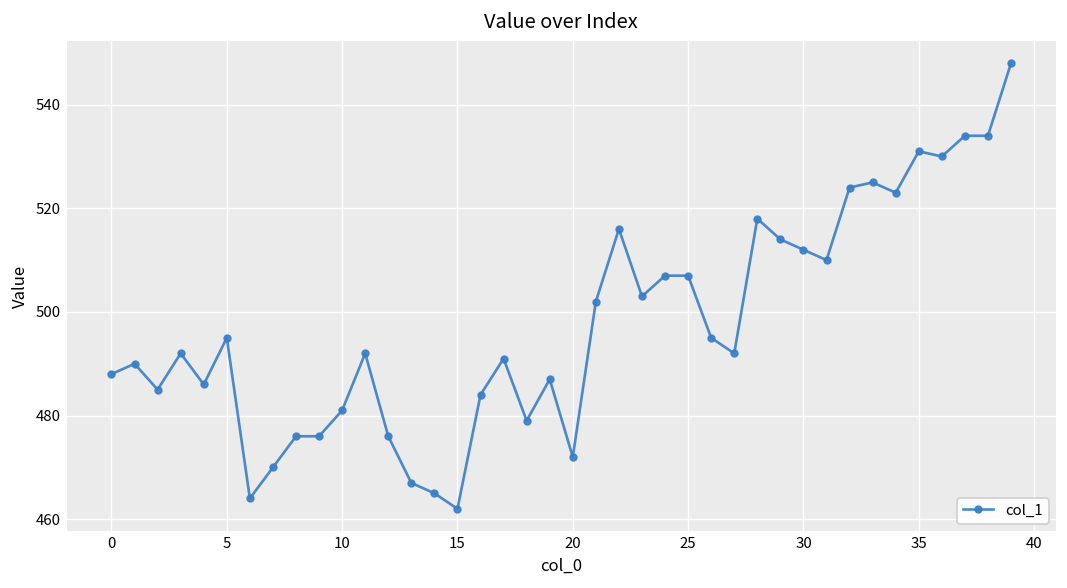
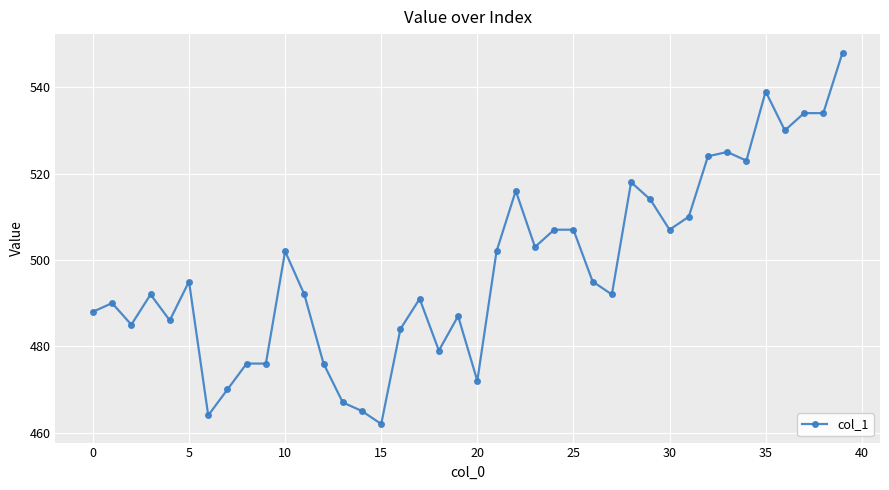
  {
    "0": 488,
    "5": 495,
-   "10": 481,
+   "10": 502,
    "15": 462,
    "20": 472,
    "25": 507,
-   "30": 512,
-   "35": 531
+   "30": 507,
+   "35": 539
  }
